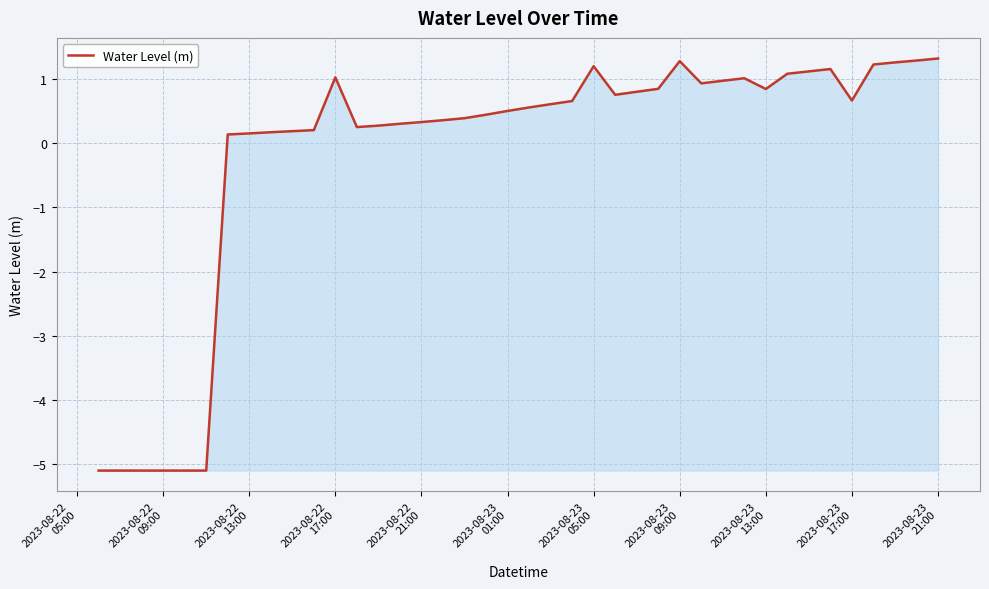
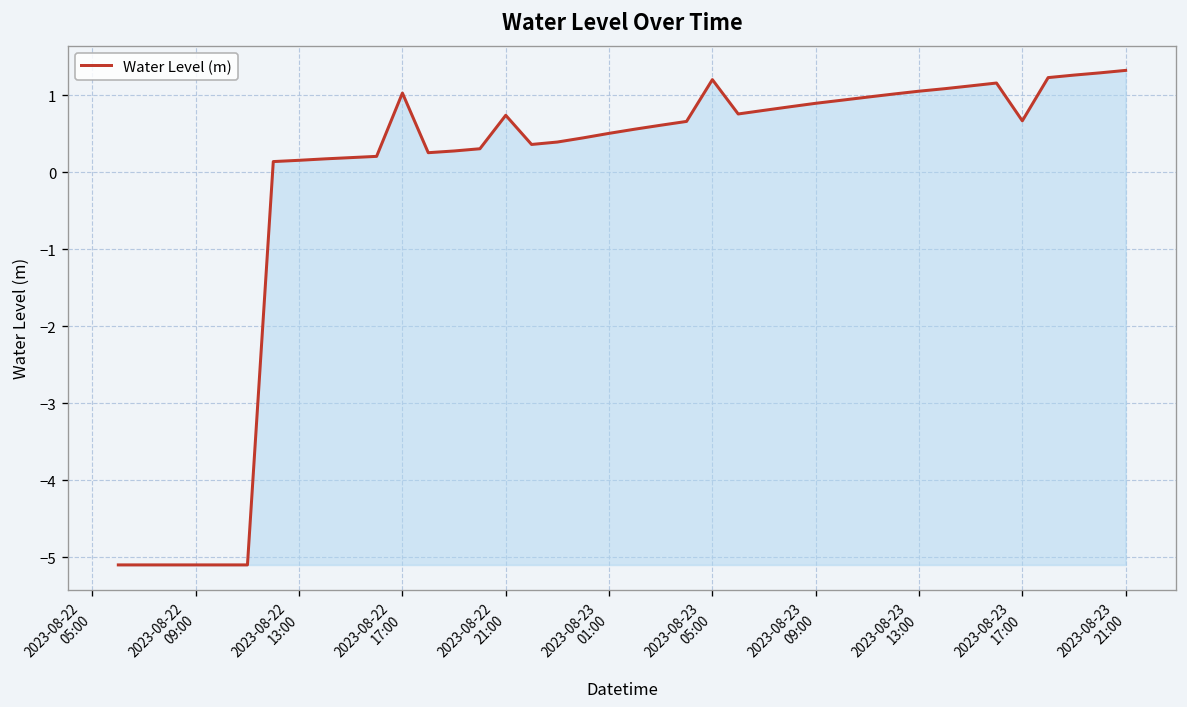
  {
    "2023-08-22 09:00": -5.1,
    "2023-08-22 13:00": 0.2,
    "2023-08-22 17:00": 1.0,
-   "2023-08-22 21:00": 0.3,
+   "2023-08-22 21:00": 0.7,
    "2023-08-23 01:00": 0.5,
    "2023-08-23 05:00": 1.2,
-   "2023-08-23 09:00": 1.3,
-   "2023-08-23 13:00": 0.8,
+   "2023-08-23 09:00": 0.9,
+   "2023-08-23 13:00": 1.1,
    "2023-08-23 17:00": 0.7,
    "2023-08-23 21:00": 1.3
  }
